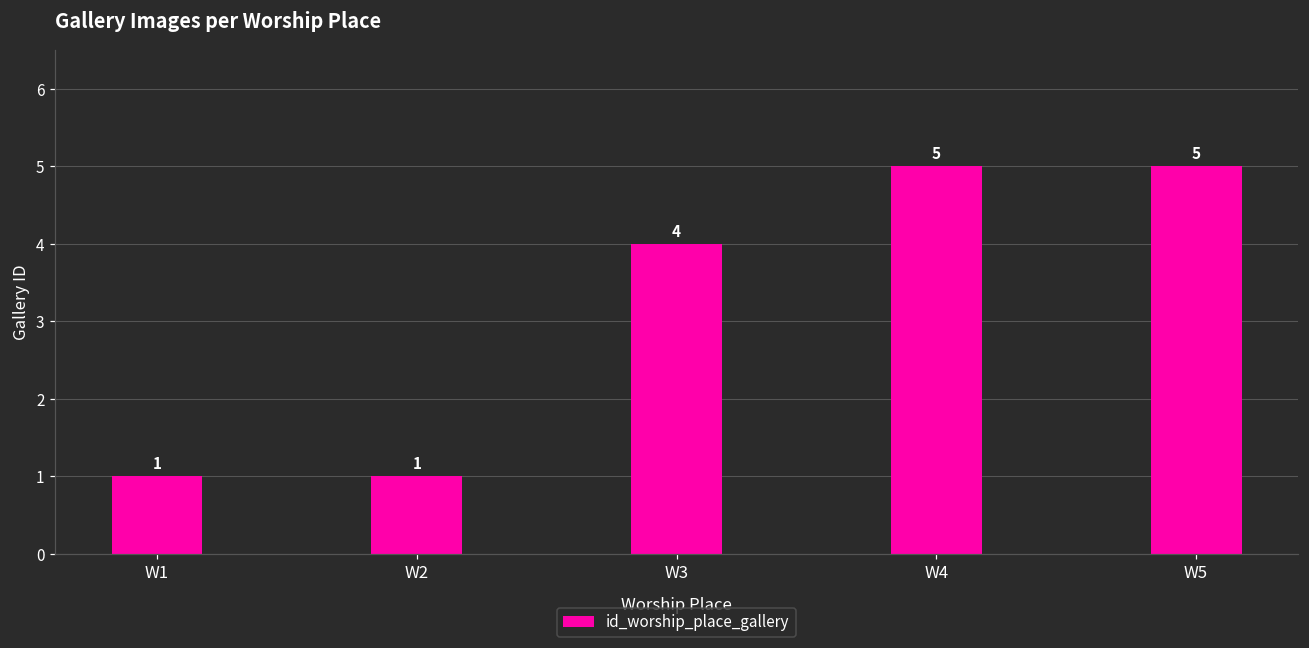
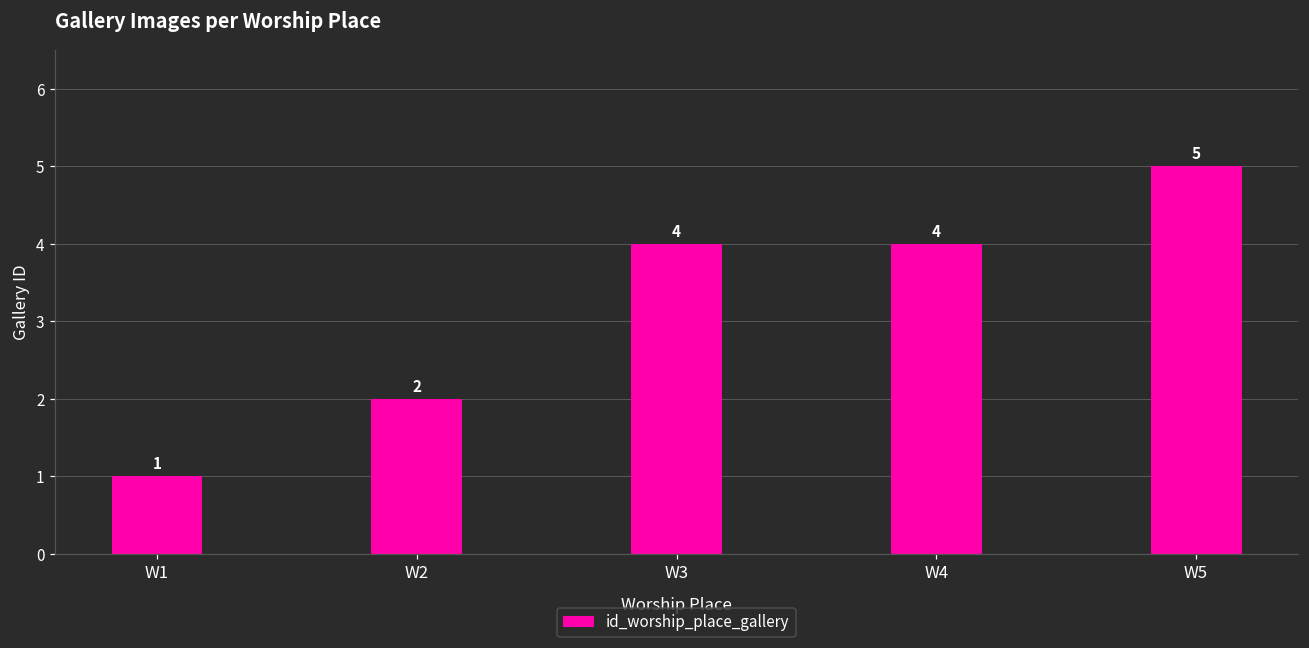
  {
    "W1": 1,
-   "W2": 1,
+   "W2": 2,
    "W3": 4,
-   "W4": 5,
+   "W4": 4,
    "W5": 5
  }
